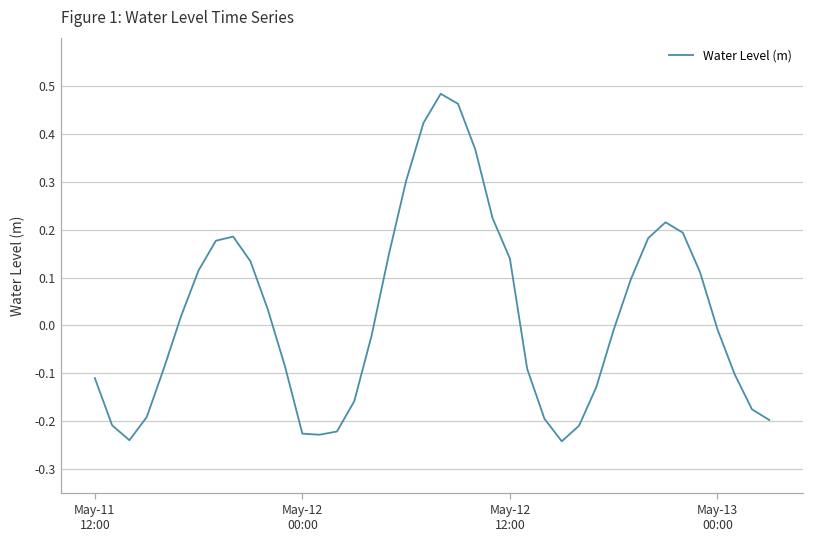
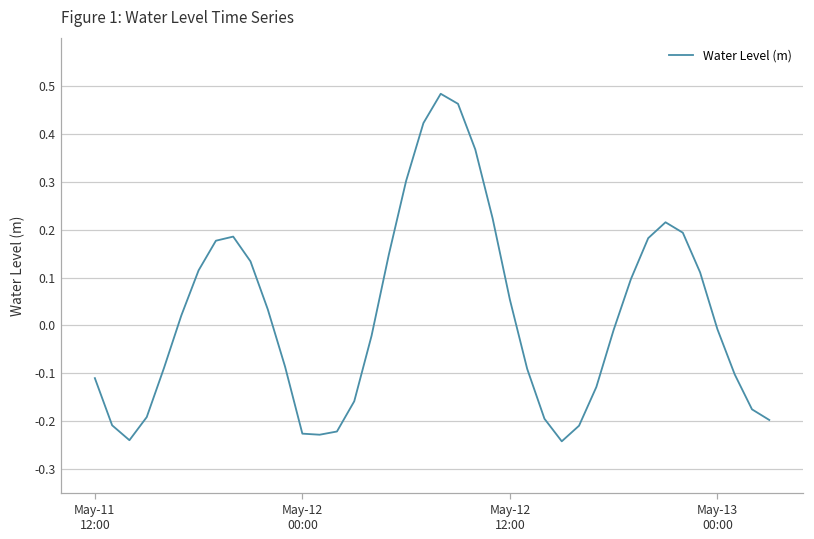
  {
    "May-11 12:00": -0.11,
    "May-12 00:00": -0.23,
-   "May-12 12:00": 0.14,
+   "May-12 12:00": 0.05,
    "May-13 00:00": -0.01
  }
